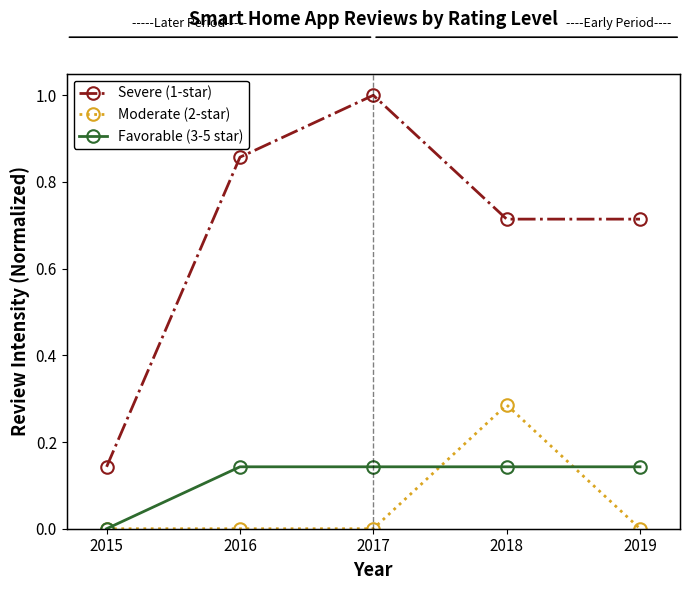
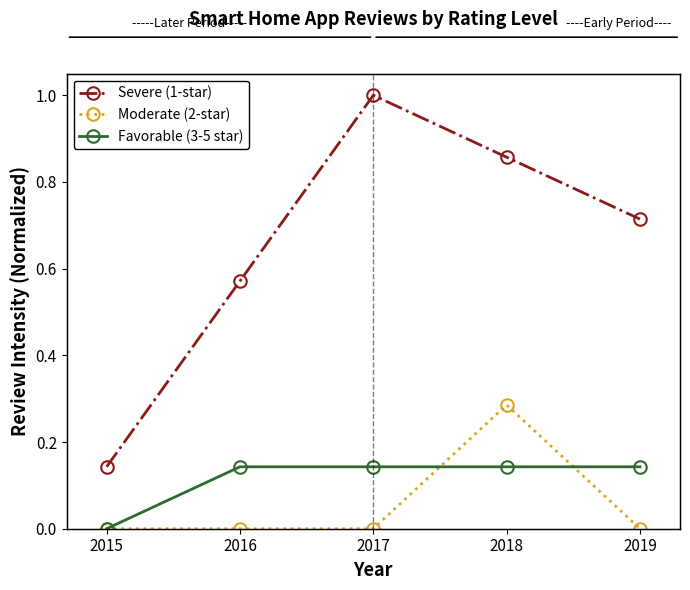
  {
    "Severe (1-star)": {
      "2015": 0.14,
-     "2016": 0.86,
+     "2016": 0.57,
      "2017": 1.00,
-     "2018": 0.71,
+     "2018": 0.86,
      "2019": 0.71
    },
    "Moderate (2-star)": {
      "2016": 0.00,
      "2017": 0.00,
      "2018": 0.29,
      "2019": 0.00
    },
    "Favorable (3-5 star)": {
      "2016": 0.14,
      "2017": 0.14,
      "2018": 0.14,
      "2019": 0.14
    }
  }
